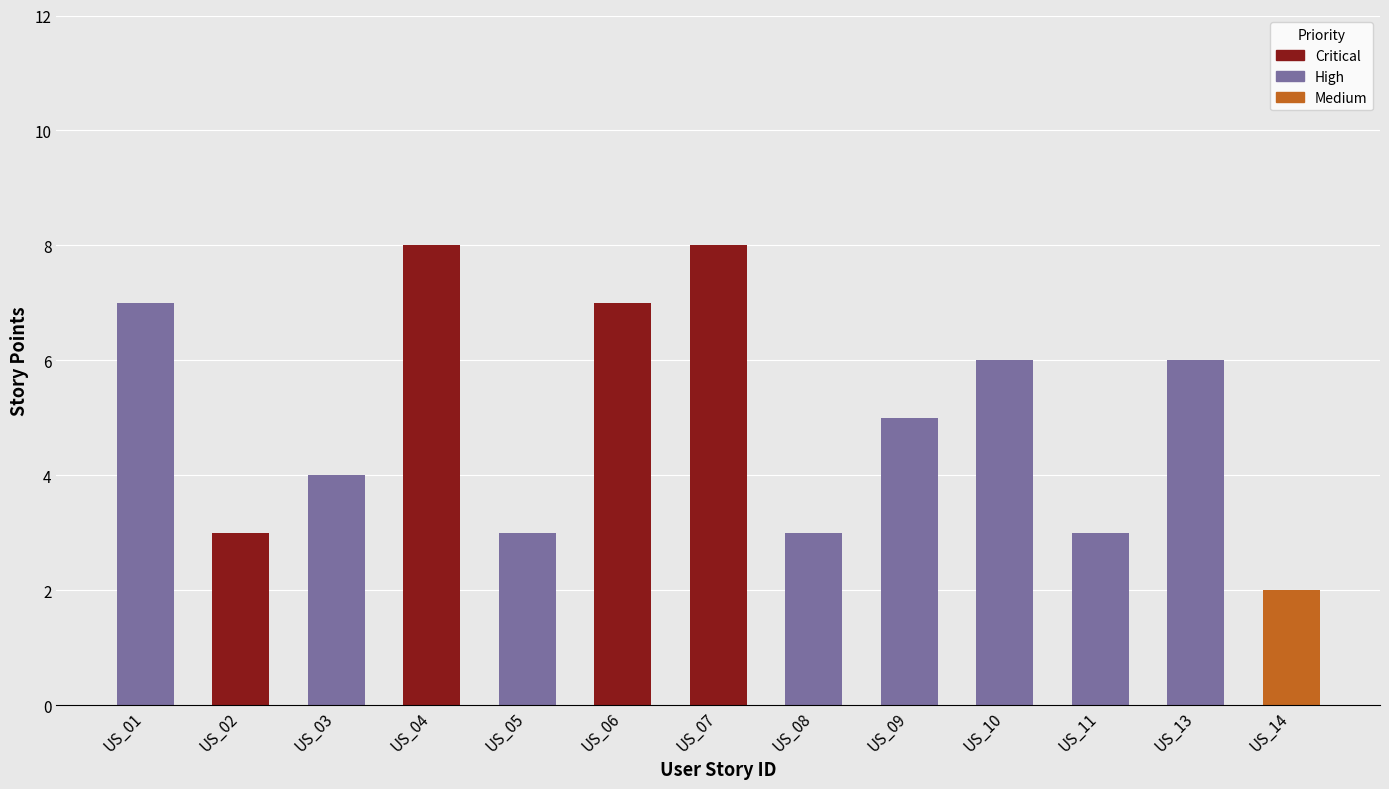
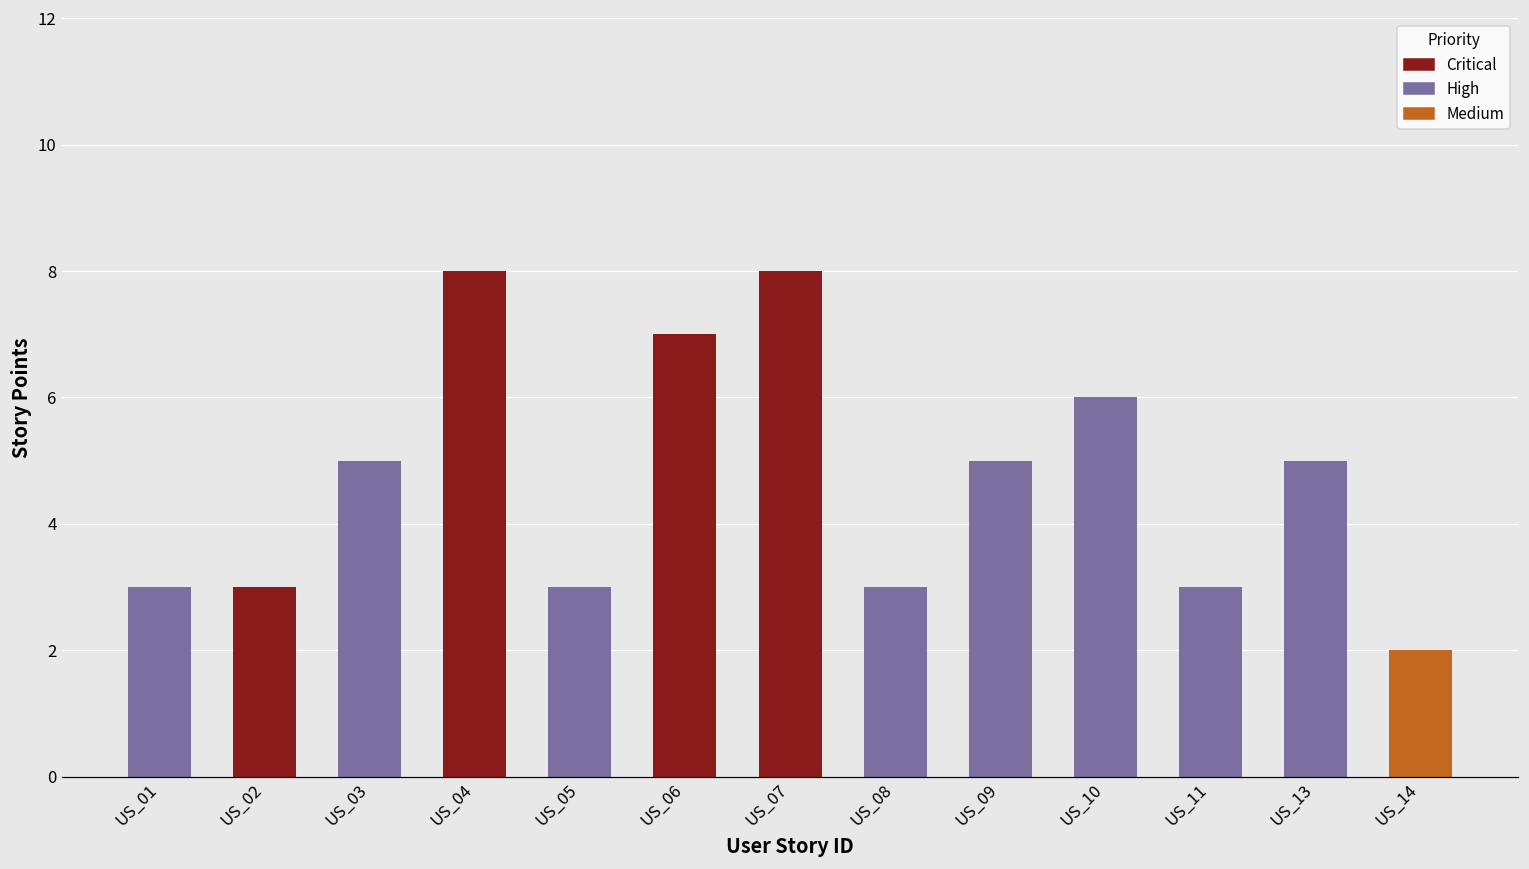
  {
-   "US_01": 7,
+   "US_01": 3,
    "US_02": 3,
-   "US_03": 4,
+   "US_03": 5,
    "US_04": 8,
    "US_05": 3,
    "US_06": 7,
    "US_07": 8,
    "US_08": 3,
    "US_09": 5,
    "US_10": 6,
    "US_11": 3,
-   "US_13": 6,
+   "US_13": 5,
    "US_14": 2
  }
